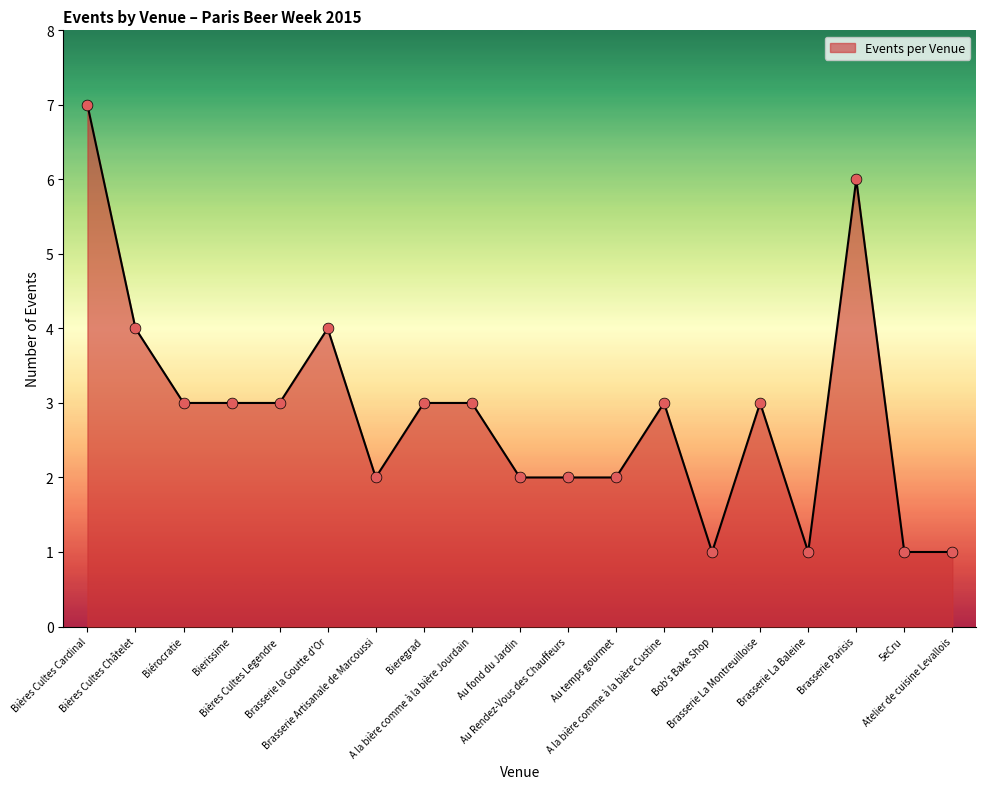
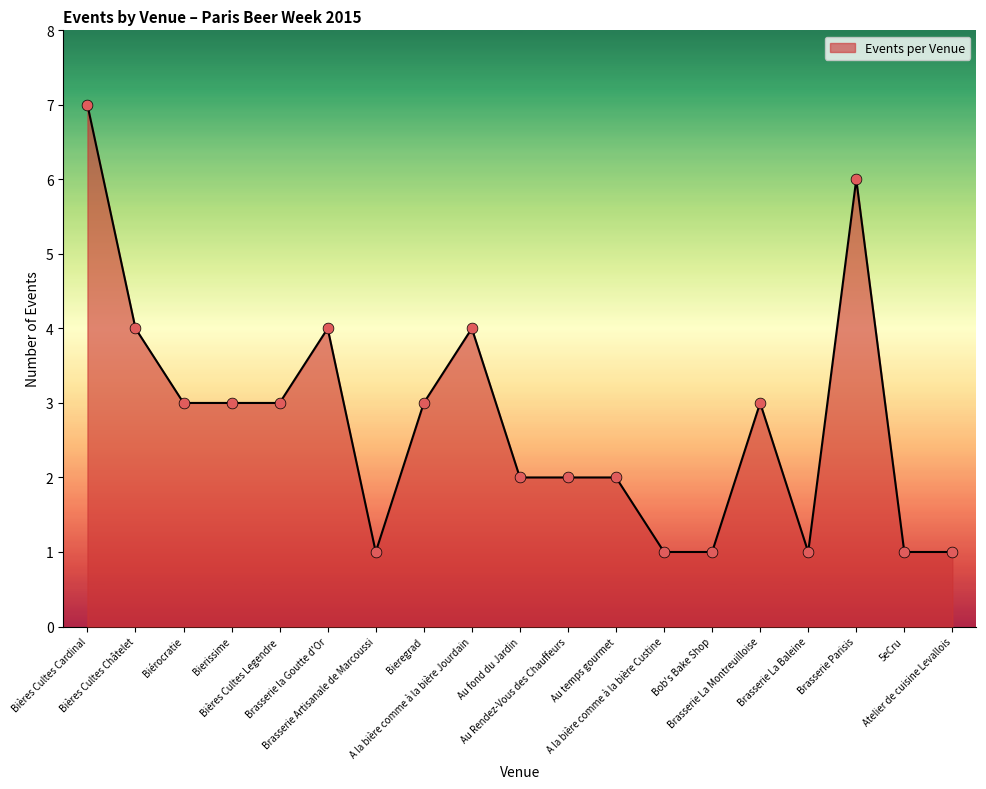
  {
    "Bières Cultes Cardinal": 7,
    "Bières Cultes Châtelet": 4,
    "Biérocratie": 3,
    "Bierissime": 3,
    "Bières Cultes Legendre": 3,
    "Brasserie la Goutte d'Or": 4,
-   "Brasserie Artisanale de Marcoussi": 2,
+   "Brasserie Artisanale de Marcoussi": 1,
    "Bieregrad": 3,
-   "A la bière comme à la bière Jourdain": 3,
+   "A la bière comme à la bière Jourdain": 4,
    "Au fond du Jardin": 2,
    "Au Rendez-Vous des Chauffeurs": 2,
    "Au temps gourmet": 2,
-   "A la bière comme à la bière Custine": 3,
+   "A la bière comme à la bière Custine": 1,
    "Bob's Bake Shop": 1,
    "Brasserie La Montreuilloise": 3,
    "Brasserie La Baleine": 1,
    "Brasserie Parisis": 6,
    "5eCru": 1,
    "Atelier de cuisine Levallois": 1
  }
